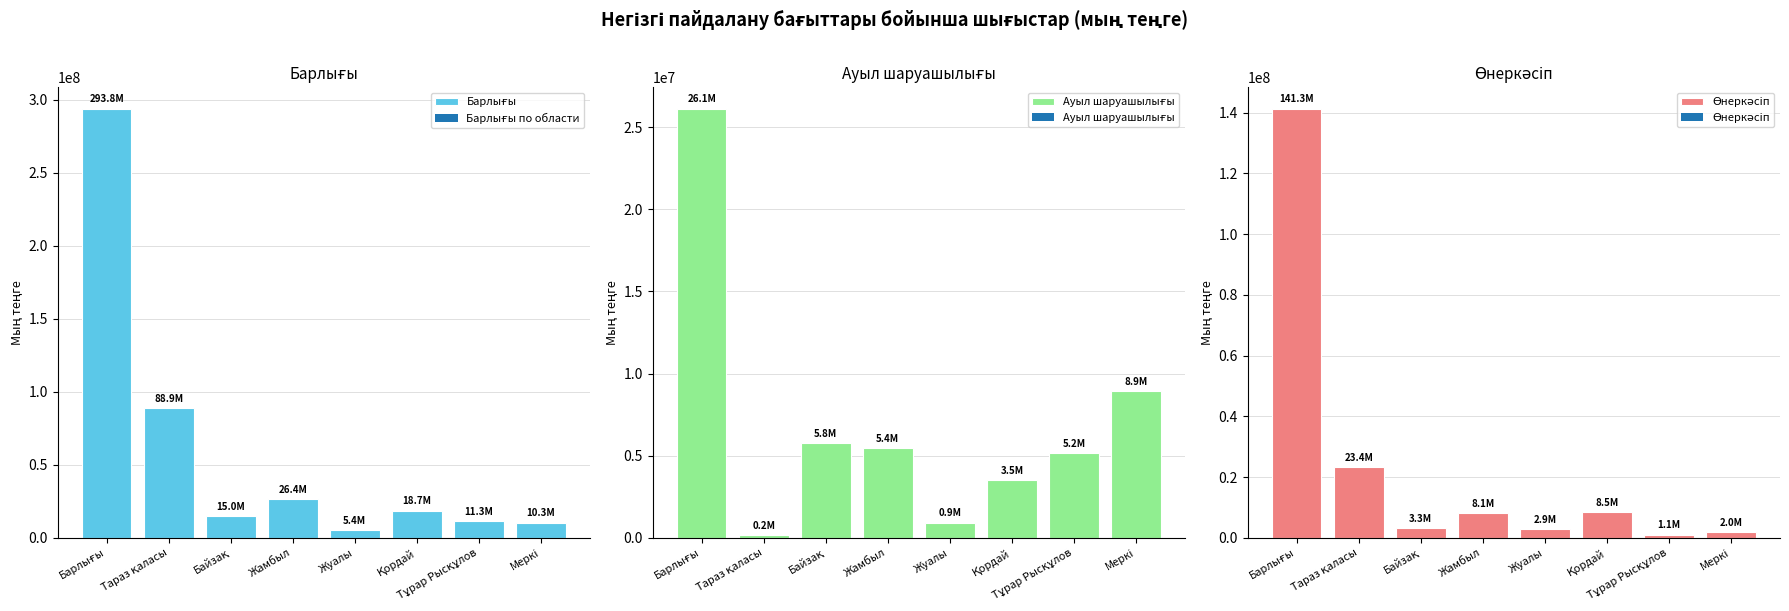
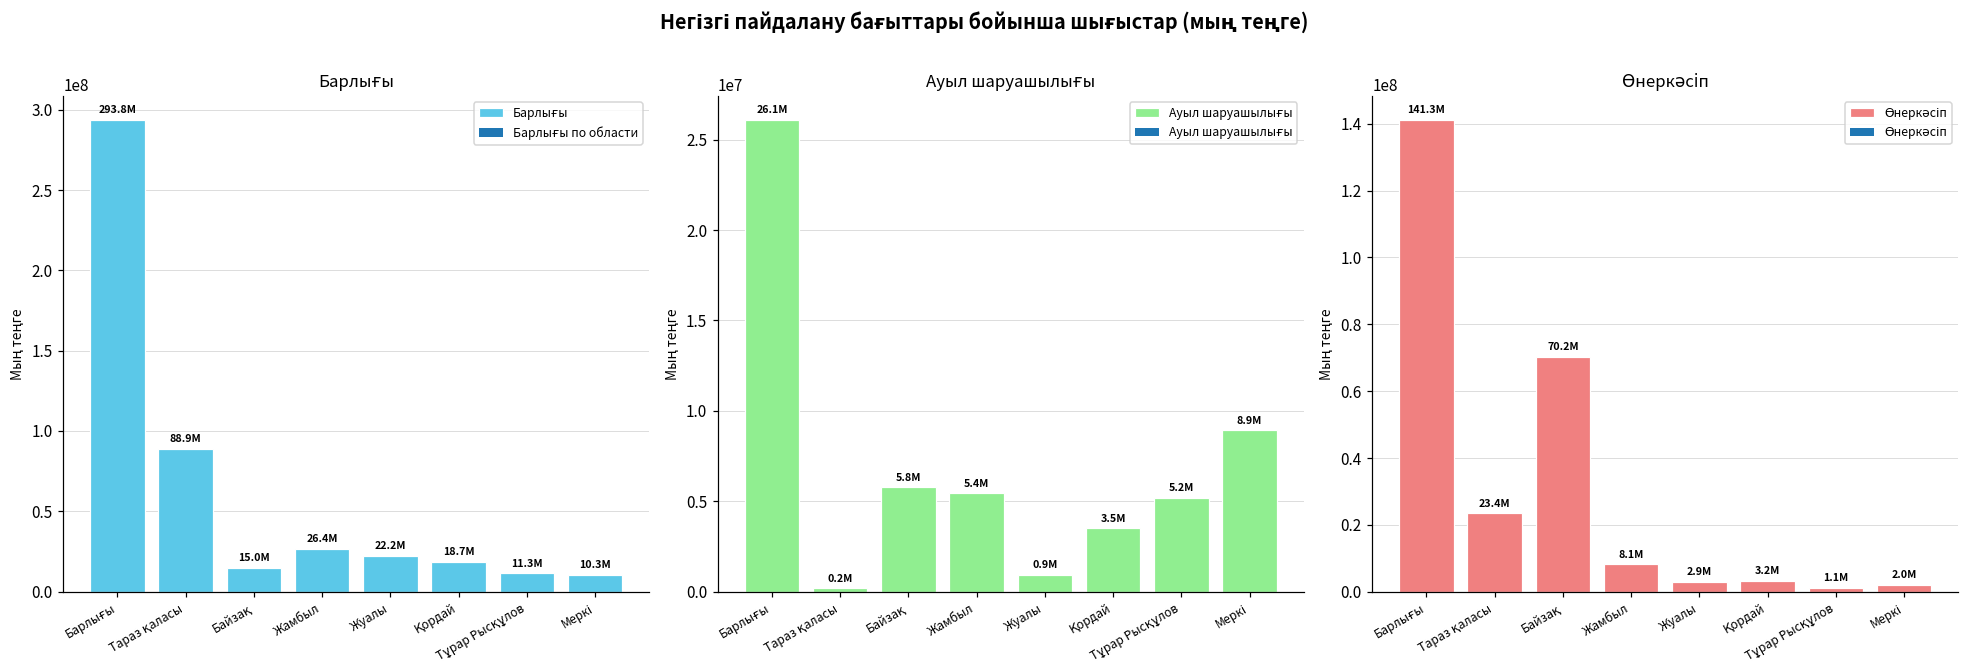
  {
    "Барлығы": {
      "Барлығы": "293.8M",
      "Тараз қаласы": "88.9M",
      "Байзақ": "15.0M",
      "Жамбыл": "26.4M",
-     "Жуалы": "5.4M",
+     "Жуалы": "22.2M",
      "Қордай": "18.7M",
      "Тұрар Рысқұлов": "11.3M",
      "Меркі": "10.3M"
    },
    "Ауыл шаруашылығы": {
      "Барлығы": "26.1M",
      "Тараз қаласы": "0.2M",
      "Байзақ": "5.8M",
      "Жамбыл": "5.4M",
      "Жуалы": "0.9M",
      "Қордай": "3.5M",
      "Тұрар Рысқұлов": "5.2M",
      "Меркі": "8.9M"
    },
    "Өнеркәсіп": {
      "Барлығы": "141.3M",
      "Тараз қаласы": "23.4M",
-     "Байзақ": "3.3M",
+     "Байзақ": "70.2M",
      "Жамбыл": "8.1M",
      "Жуалы": "2.9M",
-     "Қордай": "8.5M",
+     "Қордай": "3.2M",
      "Тұрар Рысқұлов": "1.1M",
      "Меркі": "2.0M"
    }
  }
